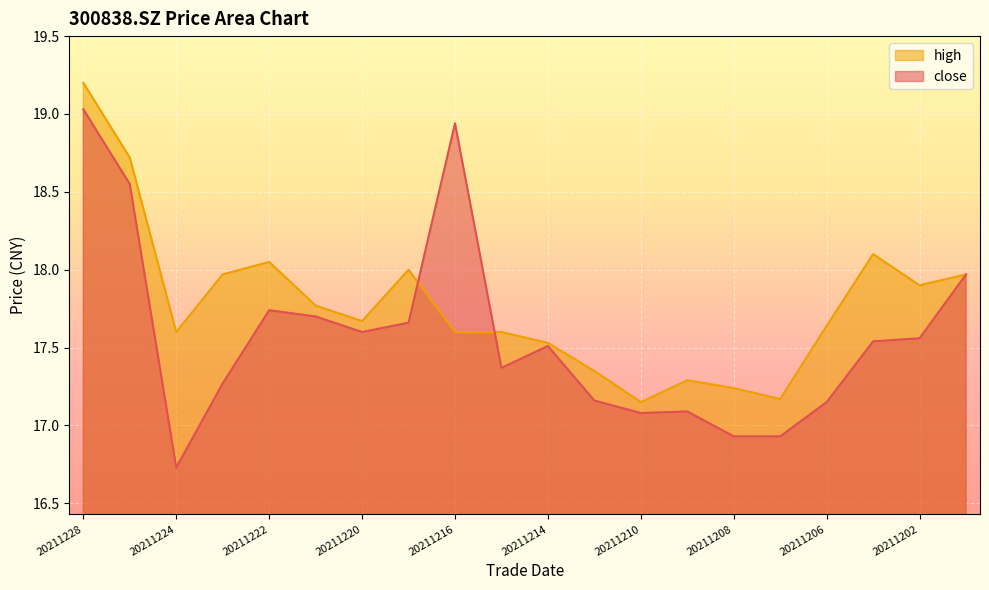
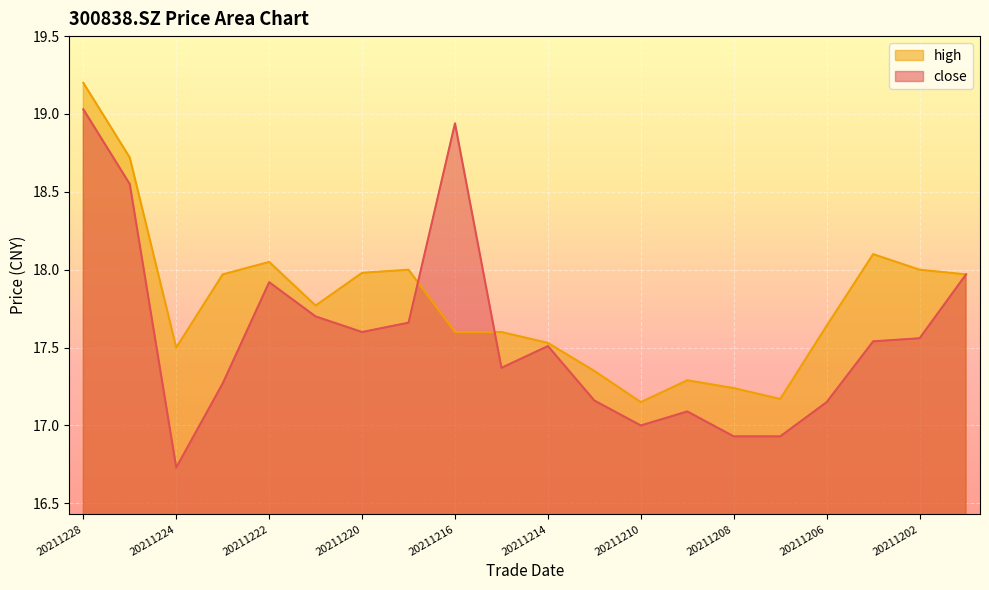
  {
    "high": {
      "20211228": 19.20,
-     "20211224": 17.6,
+     "20211224": 17.5,
      "20211222": 18.05,
-     "20211220": 17.67,
+     "20211220": 17.98,
      "20211216": 17.60,
      "20211214": 17.53,
      "20211210": 17.15,
      "20211208": 17.24,
      "20211206": 17.64,
-     "20211202": 17.9
+     "20211202": 18.0
    },
    "close": {
      "20211228": 19.03,
      "20211224": 16.73,
-     "20211222": 17.74,
+     "20211222": 17.92,
      "20211220": 17.60,
      "20211216": 18.94,
      "20211214": 17.51,
-     "20211210": 17.08,
+     "20211210": 17.00,
      "20211208": 16.93,
      "20211206": 17.15,
      "20211202": 17.56
    }
  }
